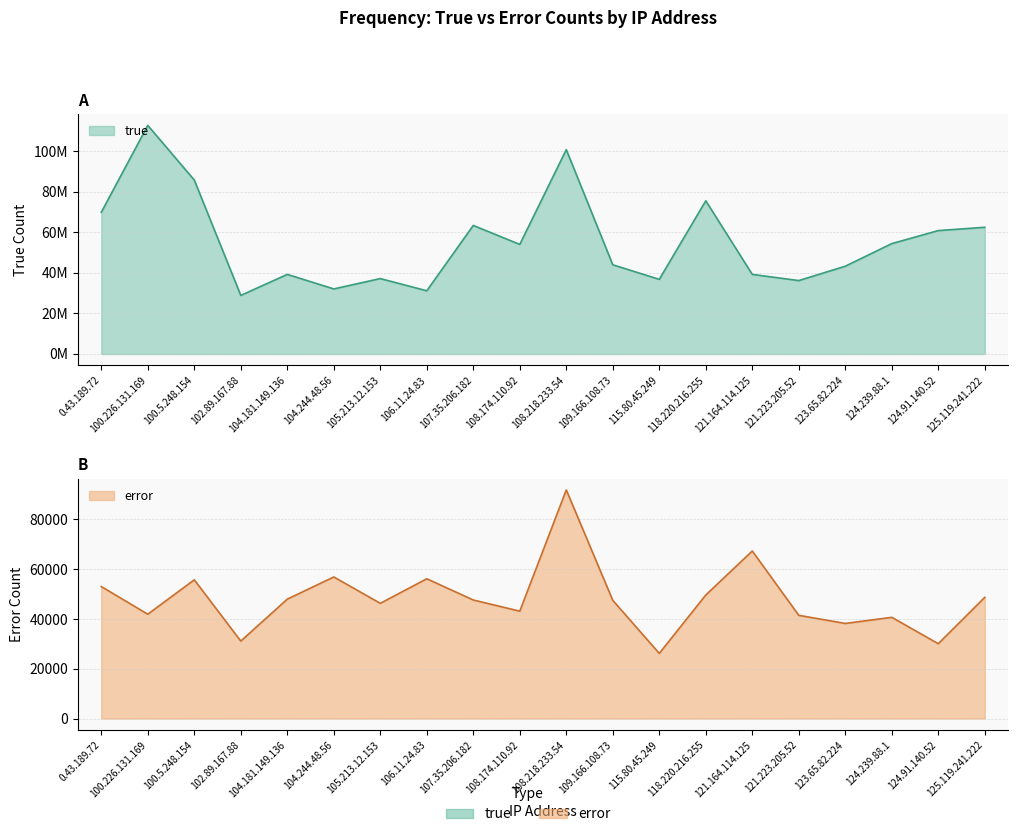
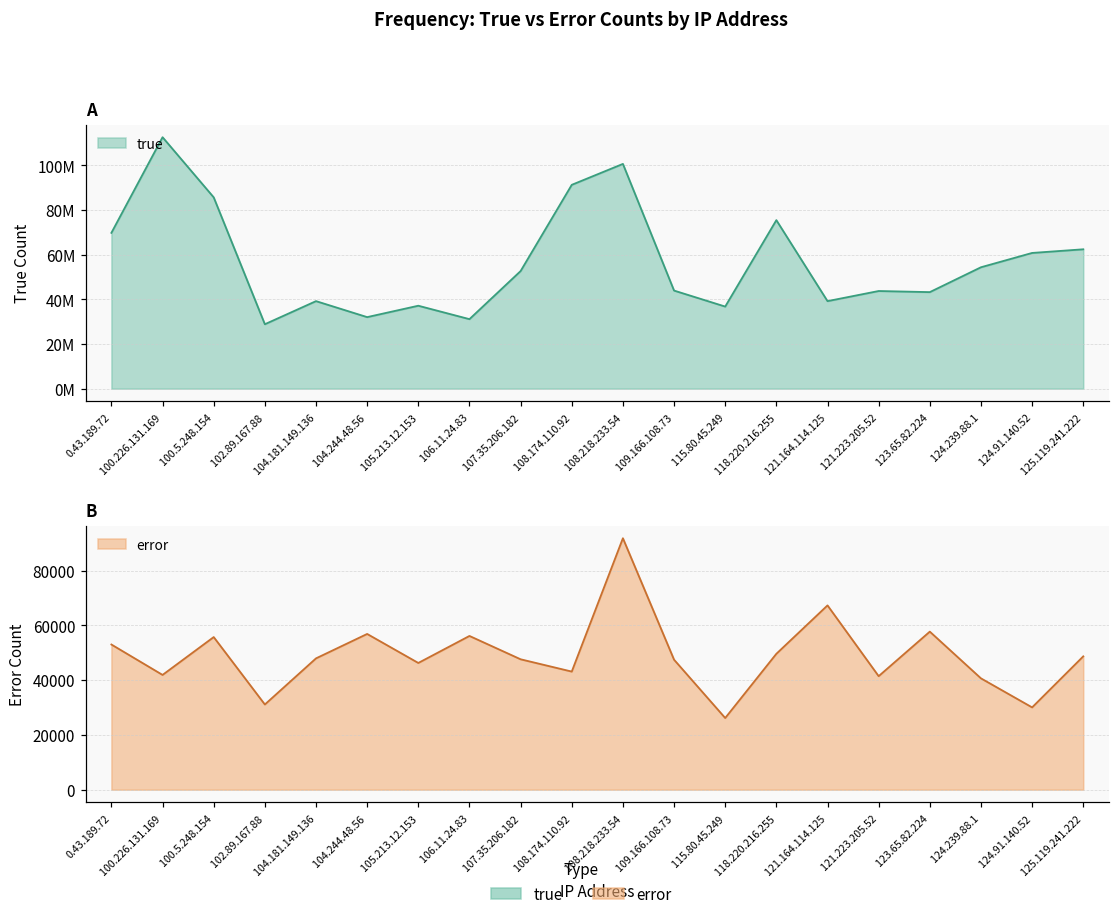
  {
    "A": {
      "0.43.189.72": 70000000,
      "100.226.131.169": 113000000,
      "100.5.248.154": 86000000,
      "102.89.167.88": 29000000,
      "104.181.149.136": 39000000,
      "104.244.48.56": 32000000,
      "105.213.12.153": 37000000,
      "106.11.24.83": 31000000,
-     "107.35.206.182": 63000000,
-     "108.174.110.92": 54000000,
+     "107.35.206.182": 53000000,
+     "108.174.110.92": 91000000,
      "108.218.233.54": 101000000,
      "109.166.108.73": 44000000,
      "115.80.45.249": 37000000,
      "118.220.216.255": 76000000,
      "121.164.114.125": 39000000,
-     "121.223.205.52": 36000000,
+     "121.223.205.52": 44000000,
      "123.65.82.224": 43000000,
      "124.239.88.1": 54000000,
      "124.91.140.52": 61000000,
      "125.119.241.222": 62000000
    },
    "B": {
      "0.43.189.72": 53000,
      "100.226.131.169": 42000,
      "100.5.248.154": 56000,
      "102.89.167.88": 31000,
      "104.181.149.136": 48000,
      "104.244.48.56": 57000,
      "105.213.12.153": 46000,
      "106.11.24.83": 56000,
      "107.35.206.182": 48000,
      "108.174.110.92": 43000,
      "108.218.233.54": 92000,
      "109.166.108.73": 47000,
      "115.80.45.249": 26000,
      "118.220.216.255": 50000,
      "121.164.114.125": 67000,
      "121.223.205.52": 41000,
-     "123.65.82.224": 38000,
+     "123.65.82.224": 58000,
      "124.239.88.1": 41000,
      "124.91.140.52": 30000,
      "125.119.241.222": 49000
    }
  }
